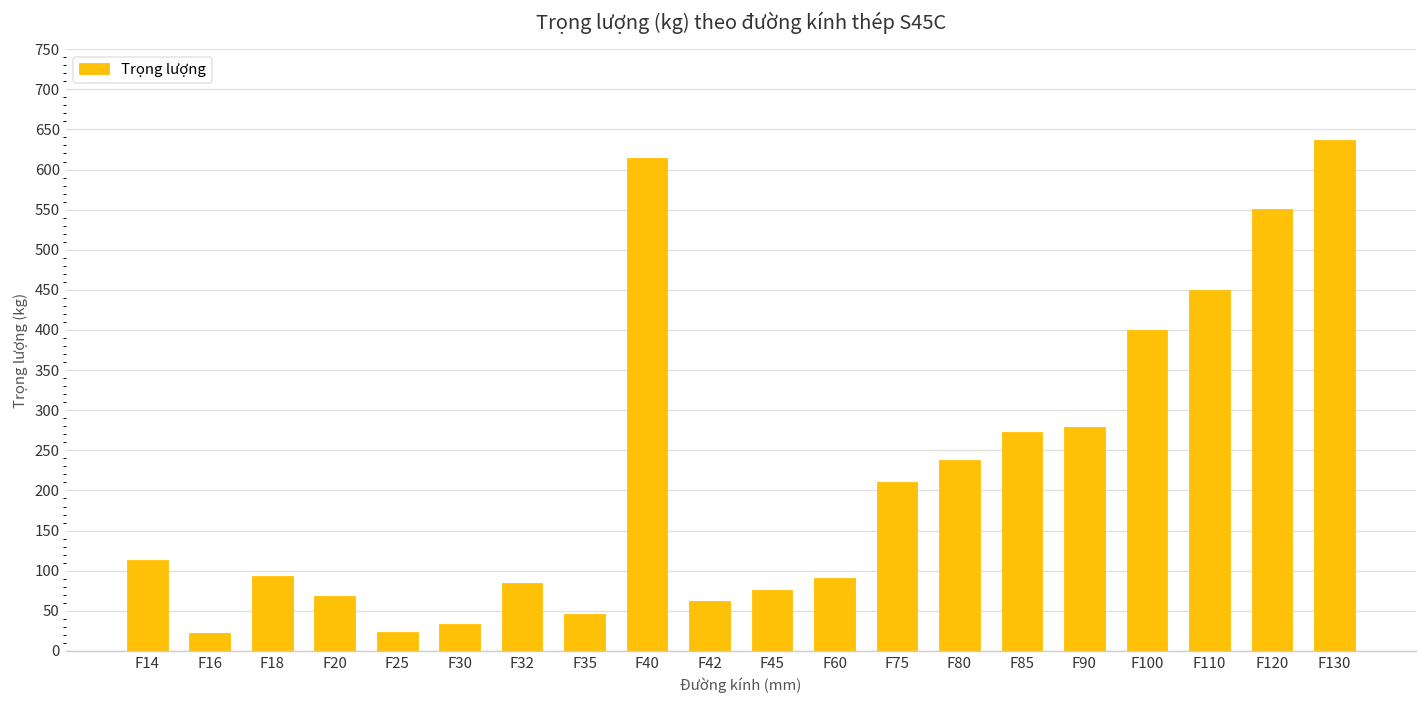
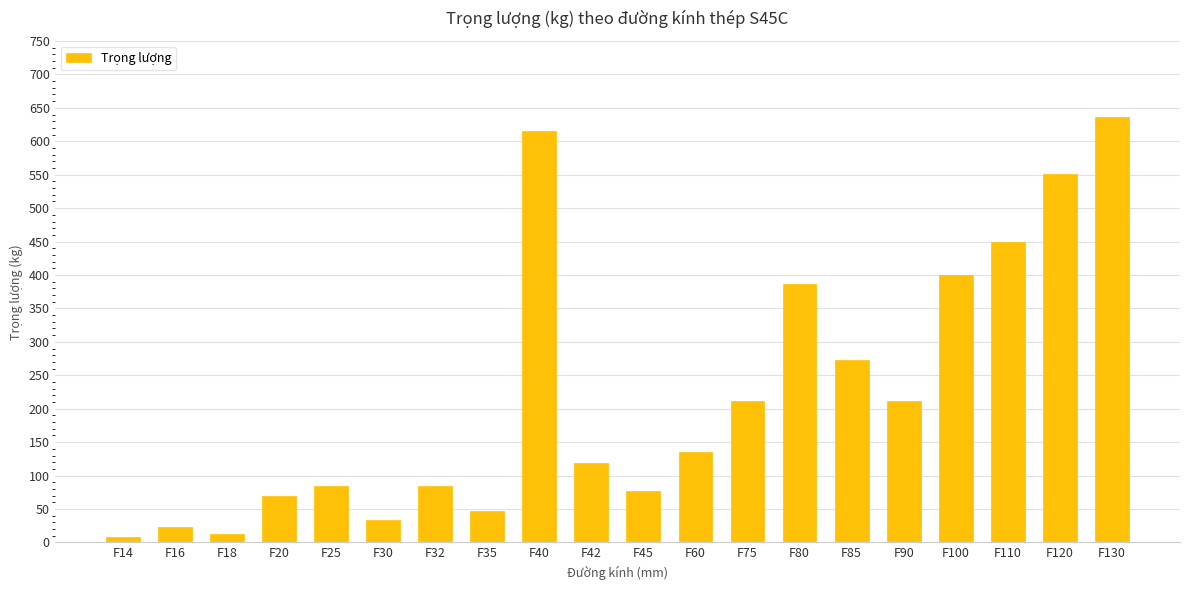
  {
-   "F14": 110,
+   "F14": 10,
    "F16": 20,
-   "F18": 90,
+   "F18": 10,
    "F20": 70,
-   "F25": 20,
+   "F25": 80,
    "F30": 30,
    "F32": 90,
    "F35": 50,
    "F40": 610,
-   "F42": 60,
+   "F42": 120,
    "F45": 80,
-   "F60": 90,
+   "F60": 140,
    "F75": 210,
-   "F80": 240,
+   "F80": 390,
    "F85": 270,
-   "F90": 280,
+   "F90": 210,
    "F100": 400,
    "F110": 450,
    "F120": 550,
    "F130": 640
  }
